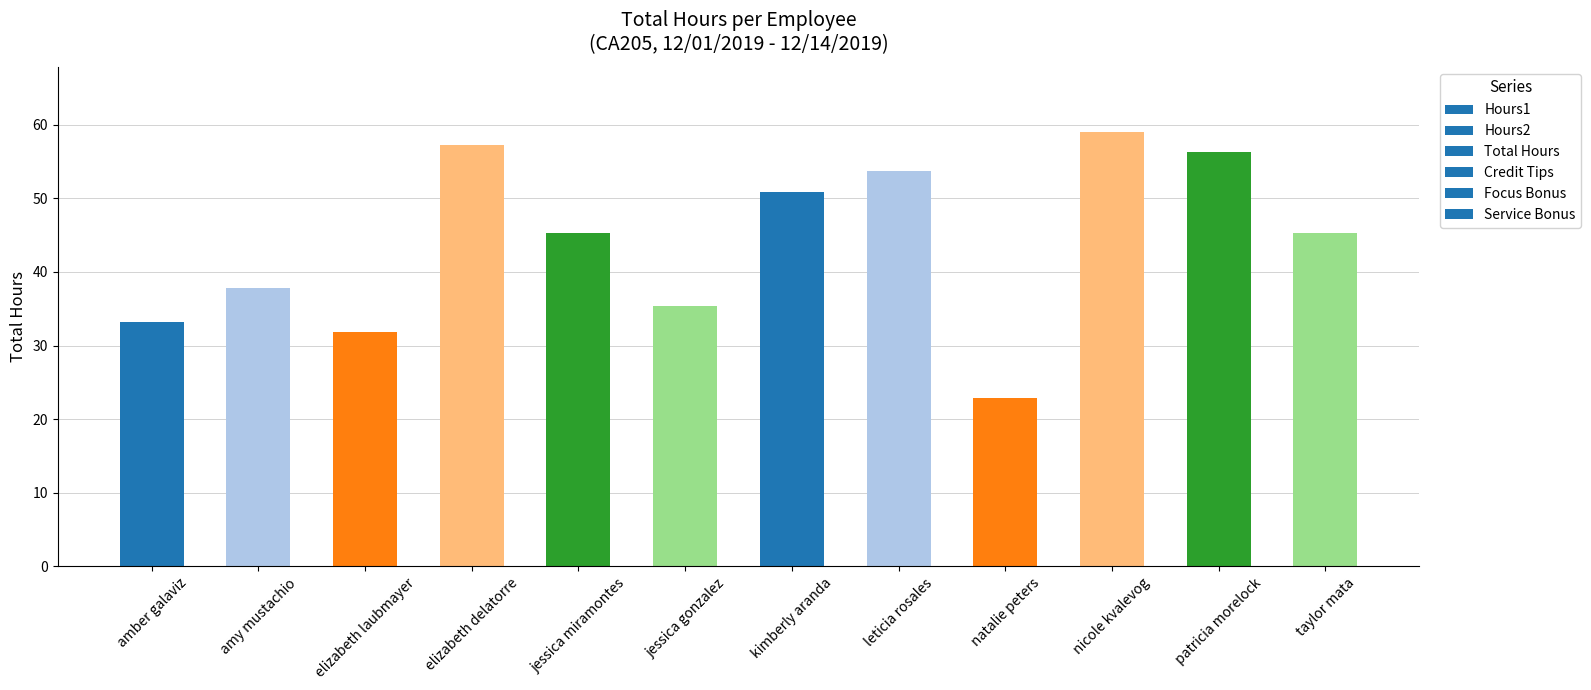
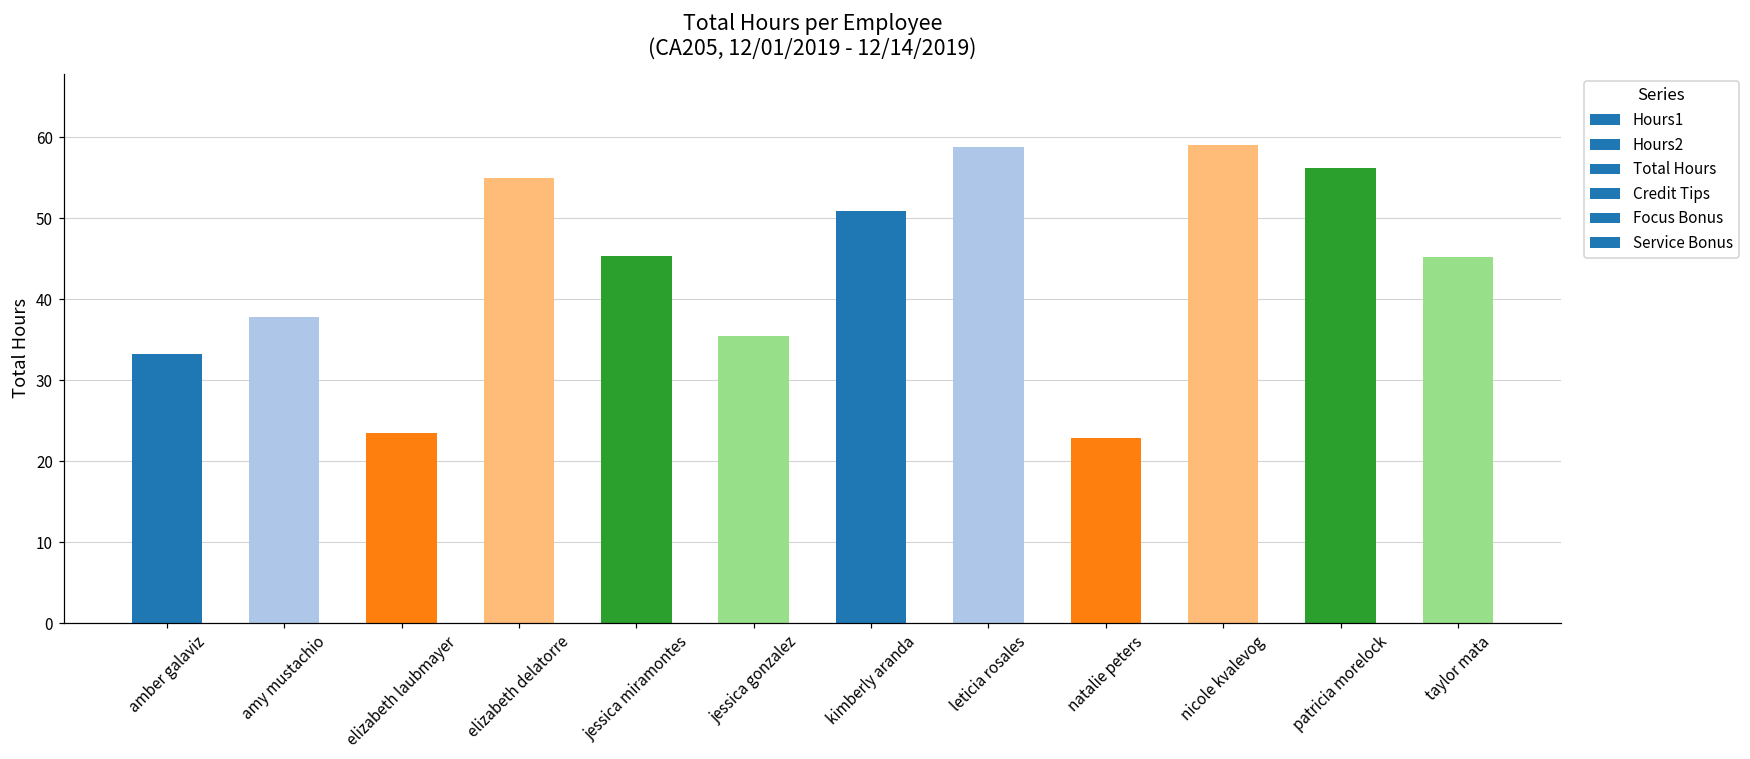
  {
    "amber galaviz": 33,
    "amy mustachio": 38,
-   "elizabeth laubmayer": 32,
-   "elizabeth delatorre": 57,
+   "elizabeth laubmayer": 24,
+   "elizabeth delatorre": 55,
    "jessica miramontes": 45,
    "jessica gonzalez": 35,
    "kimberly aranda": 51,
-   "leticia rosales": 54,
+   "leticia rosales": 59,
    "natalie peters": 23,
    "nicole kvalevog": 59,
    "patricia morelock": 56,
    "taylor mata": 45
  }
